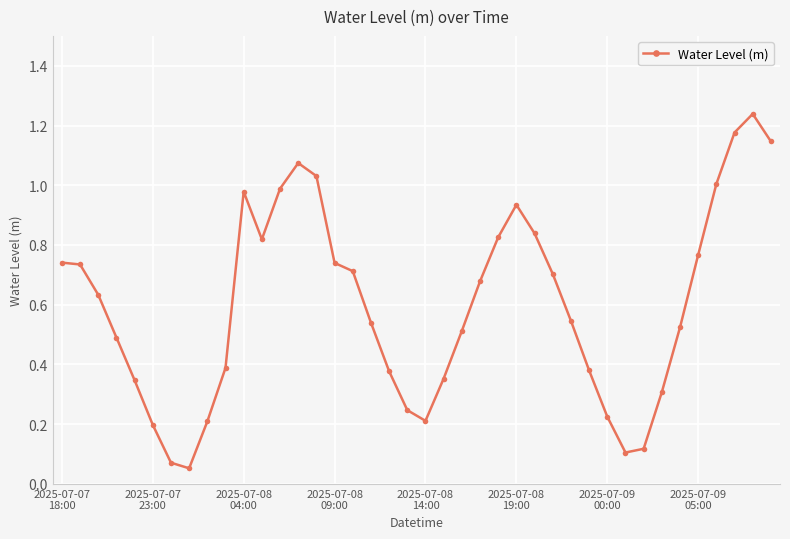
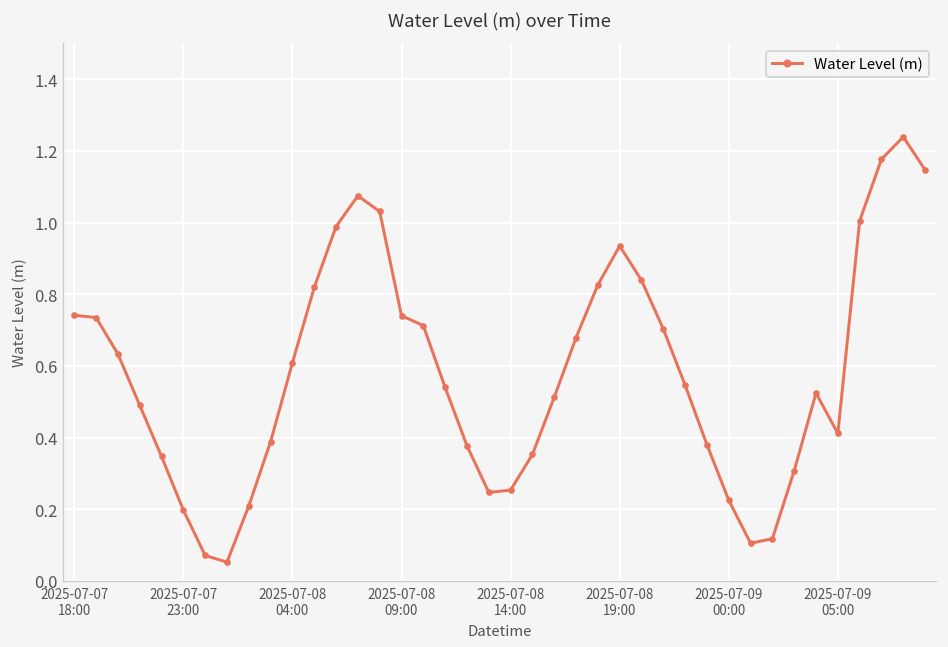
  {
    "2025-07-07 18:00": 0.74,
    "2025-07-07 23:00": 0.20,
-   "2025-07-08 04:00": 0.98,
+   "2025-07-08 04:00": 0.61,
    "2025-07-08 09:00": 0.74,
-   "2025-07-08 14:00": 0.21,
+   "2025-07-08 14:00": 0.25,
    "2025-07-08 19:00": 0.93,
    "2025-07-09 00:00": 0.23,
-   "2025-07-09 05:00": 0.77
+   "2025-07-09 05:00": 0.41
  }
